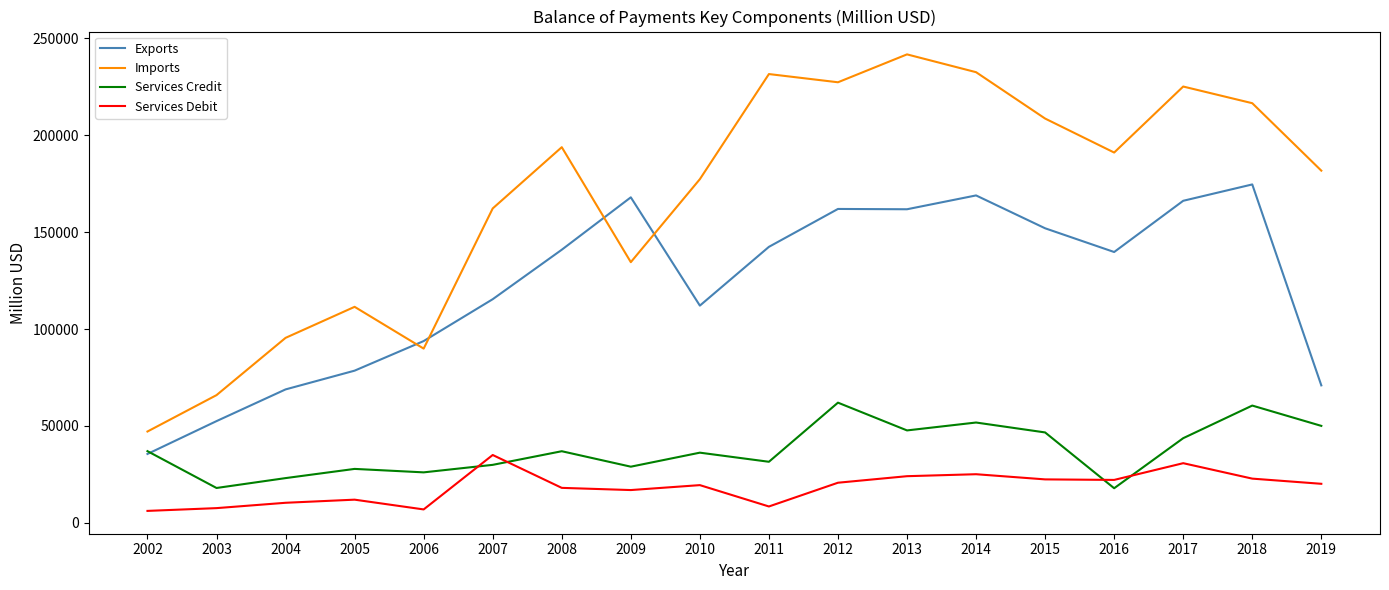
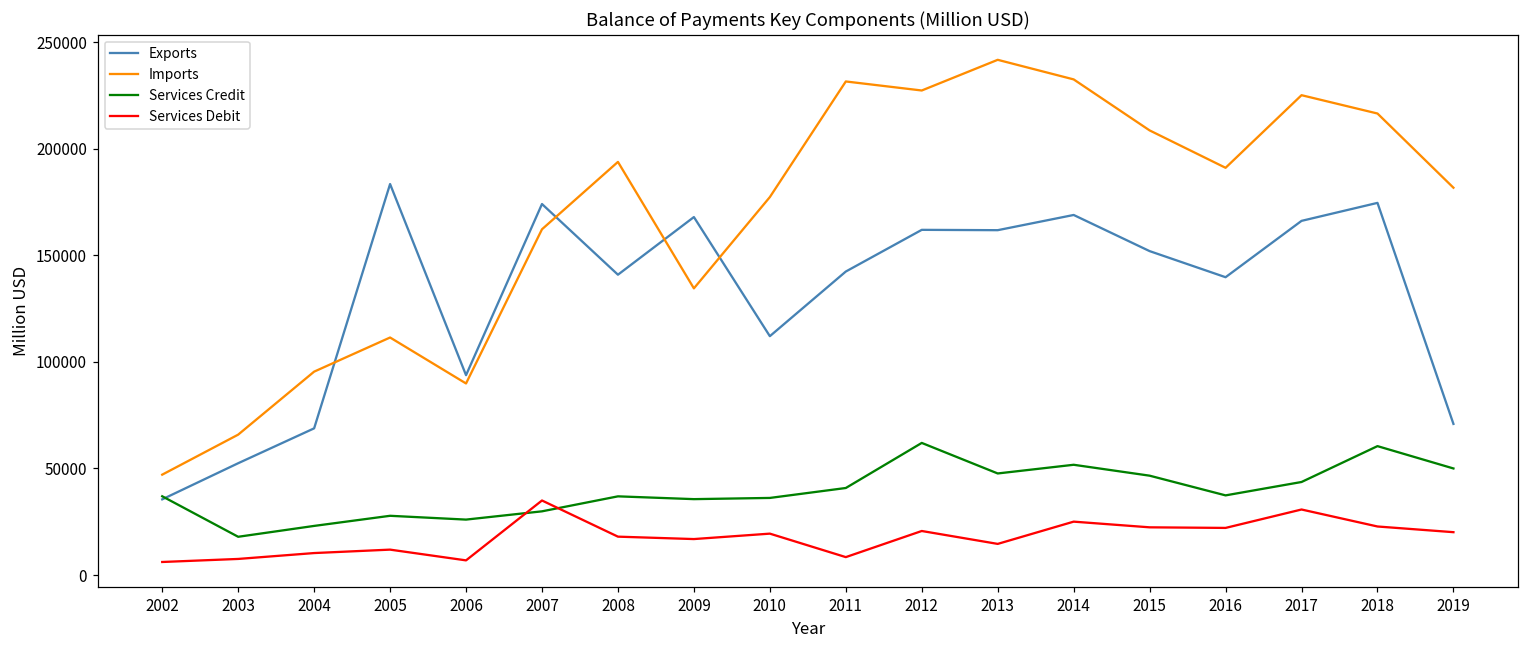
  {
    "Exports": {
      "2002": 36000,
      "2003": 52000,
      "2004": 69000,
-     "2005": 79000,
+     "2005": 183000,
      "2006": 94000,
-     "2007": 115000,
+     "2007": 174000,
      "2008": 141000,
      "2009": 168000,
      "2010": 112000,
      "2011": 142000,
      "2012": 162000,
      "2013": 162000,
      "2014": 169000,
      "2015": 152000,
      "2016": 140000,
      "2017": 166000,
      "2018": 175000,
      "2019": 71000
    },
    "Imports": {
      "2002": 47000,
      "2003": 66000,
      "2004": 95000,
      "2005": 111000,
      "2006": 90000,
      "2007": 162000,
      "2008": 194000,
      "2009": 134000,
      "2010": 177000,
      "2011": 232000,
      "2012": 227000,
      "2013": 242000,
      "2014": 233000,
      "2015": 209000,
      "2016": 191000,
      "2017": 225000,
      "2018": 217000,
      "2019": 182000
    },
    "Services Credit": {
      "2002": 37000,
      "2003": 18000,
      "2004": 23000,
      "2005": 28000,
      "2006": 26000,
      "2007": 30000,
      "2008": 37000,
-     "2009": 29000,
+     "2009": 36000,
      "2010": 36000,
-     "2011": 31000,
+     "2011": 41000,
      "2012": 62000,
      "2013": 48000,
      "2014": 52000,
      "2015": 47000,
-     "2016": 18000,
+     "2016": 37000,
      "2017": 44000,
      "2018": 60000,
      "2019": 50000
    },
    "Services Debit": {
      "2002": 6000,
      "2003": 8000,
      "2004": 10000,
      "2005": 12000,
      "2006": 7000,
      "2007": 35000,
      "2008": 18000,
      "2009": 17000,
      "2010": 19000,
      "2011": 8000,
      "2012": 21000,
-     "2013": 24000,
+     "2013": 15000,
      "2014": 25000,
      "2015": 22000,
      "2016": 22000,
      "2017": 31000,
      "2018": 23000,
      "2019": 20000
    }
  }
